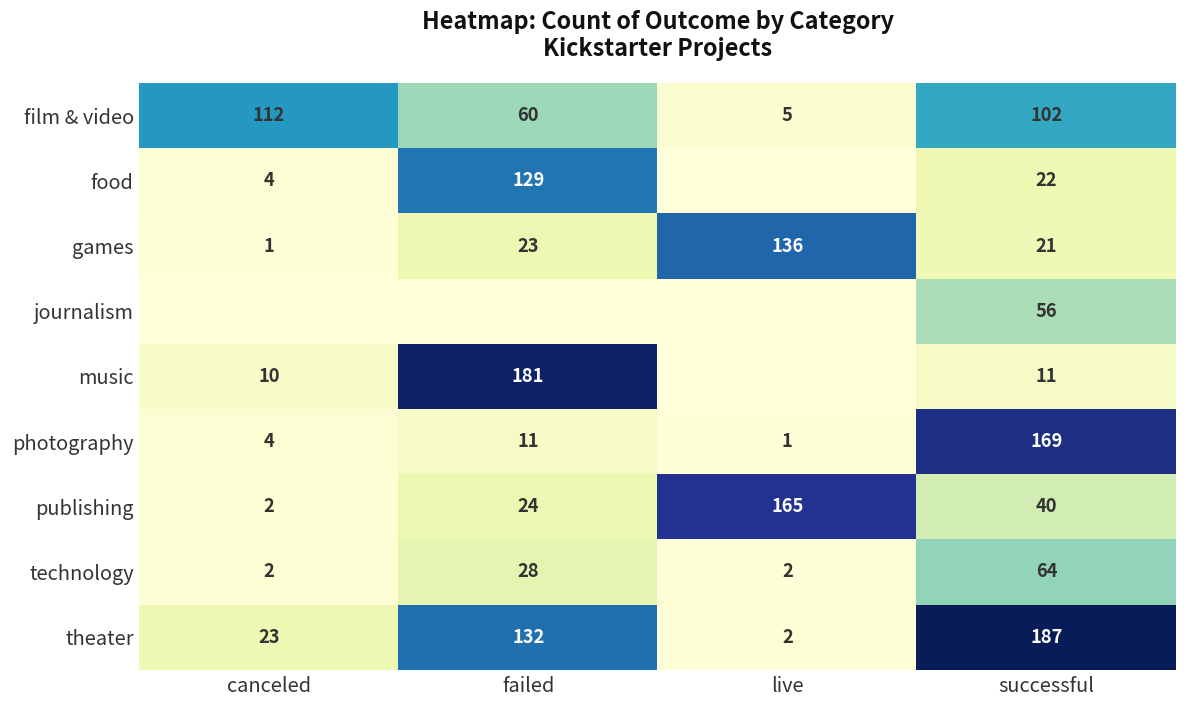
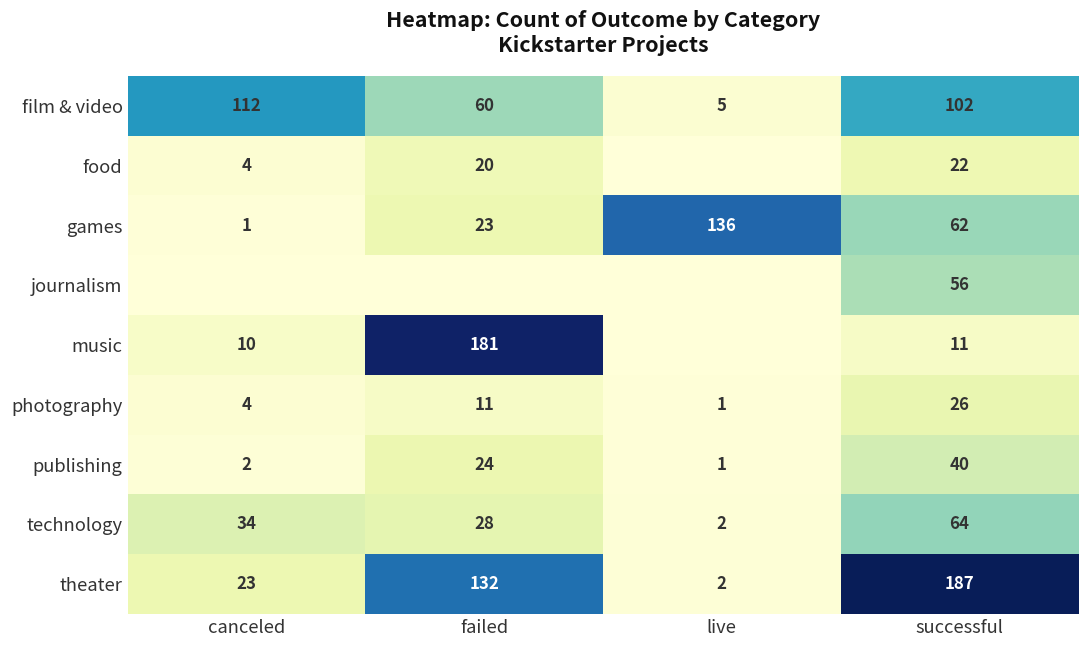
  {
    "film & video": {
      "canceled": 112,
      "failed": 60,
      "live": 5,
      "successful": 102
    },
    "food": {
      "canceled": 4,
-     "failed": 129,
+     "failed": 20,
      "successful": 22
    },
    "games": {
      "canceled": 1,
      "failed": 23,
      "live": 136,
-     "successful": 21
+     "successful": 62
    },
    "journalism": {
      "successful": 56
    },
    "music": {
      "canceled": 10,
      "failed": 181,
      "successful": 11
    },
    "photography": {
      "canceled": 4,
      "failed": 11,
      "live": 1,
-     "successful": 169
+     "successful": 26
    },
    "publishing": {
      "canceled": 2,
      "failed": 24,
-     "live": 165,
+     "live": 1,
      "successful": 40
    },
    "technology": {
-     "canceled": 2,
+     "canceled": 34,
      "failed": 28,
      "live": 2,
      "successful": 64
    },
    "theater": {
      "canceled": 23,
      "failed": 132,
      "live": 2,
      "successful": 187
    }
  }
